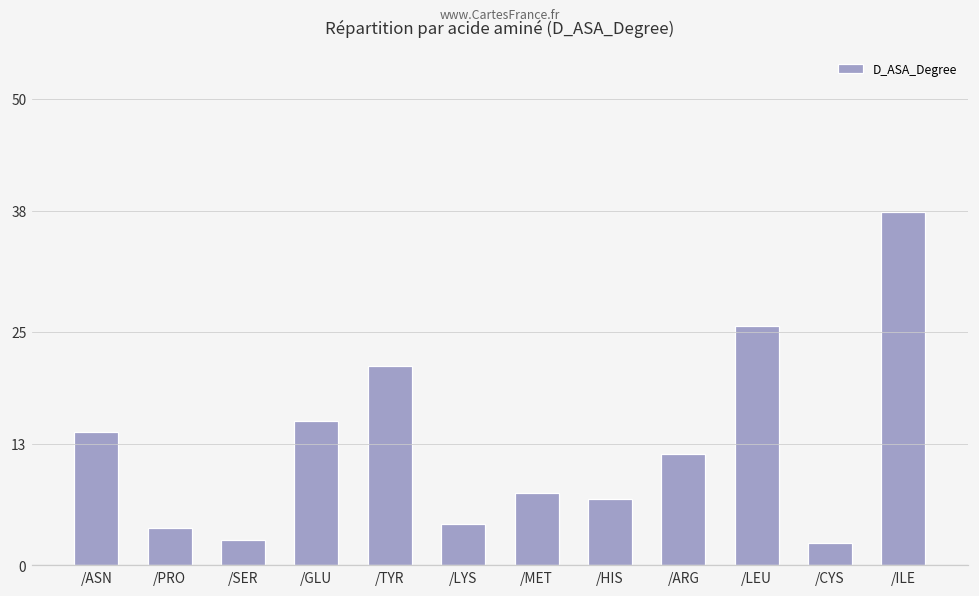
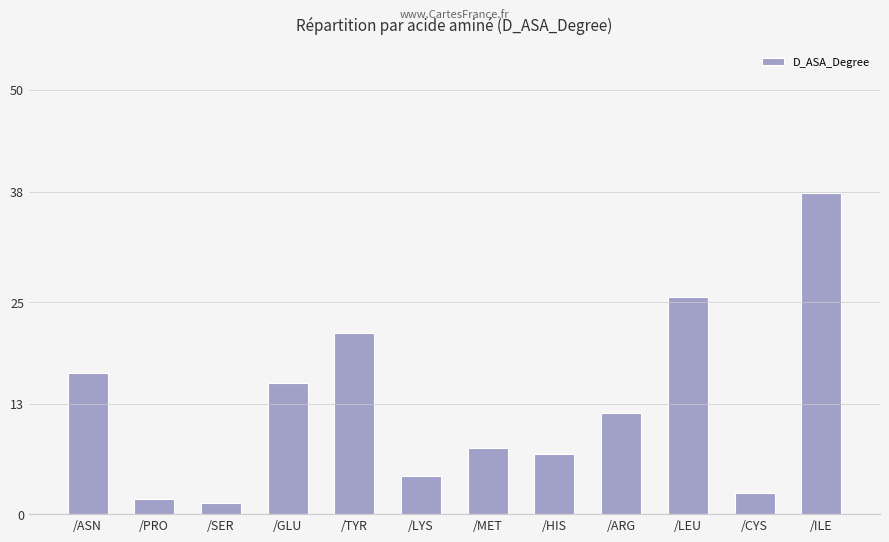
  {
-   "/ASN": 14,
-   "/PRO": 4,
-   "/SER": 3,
+   "/ASN": 17,
+   "/PRO": 2,
+   "/SER": 1,
    "/GLU": 15,
    "/TYR": 21,
    "/LYS": 4,
    "/MET": 8,
    "/HIS": 7,
    "/ARG": 12,
    "/LEU": 26,
    "/CYS": 2,
    "/ILE": 38
  }
